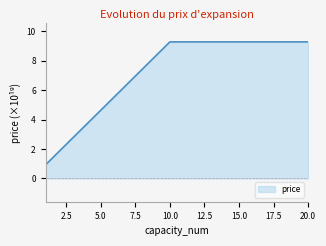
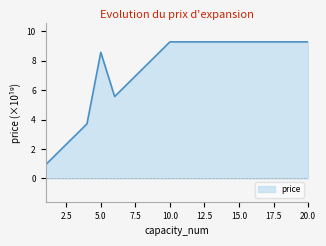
  {
-   "5.0": 4.6,
+   "5.0": 8.6,
    "10.0": 9.3,
    "15.0": 9.3,
    "20.0": 9.3
  }
